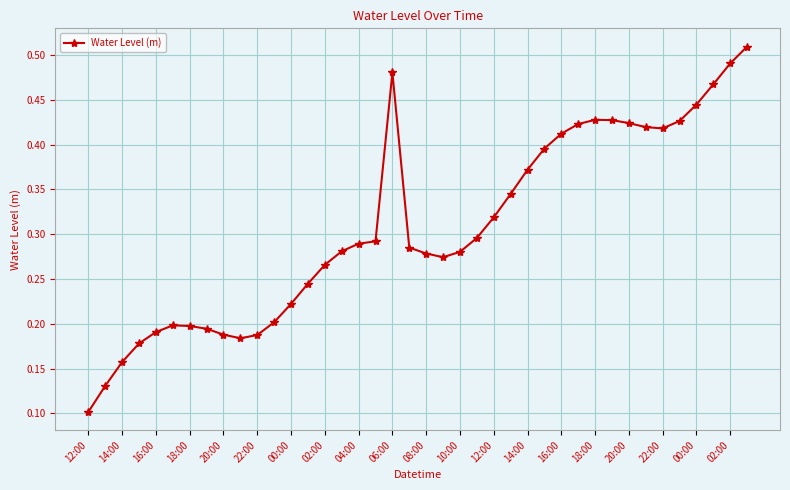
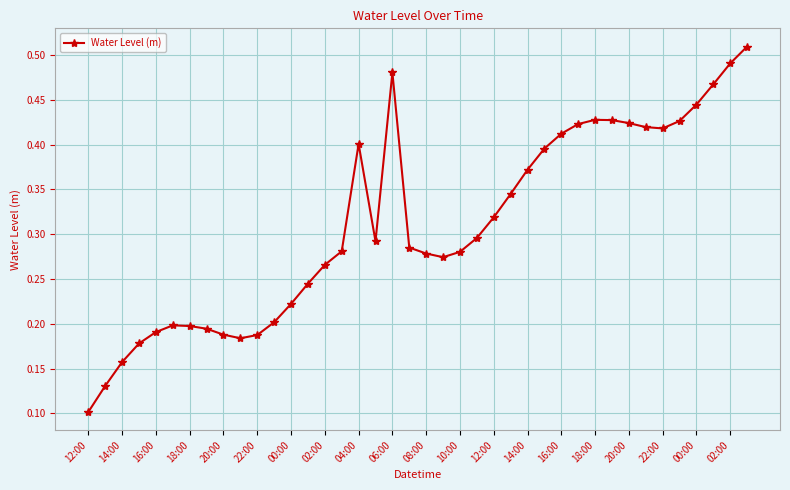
  {
-   "04:00": 0.29,
+   "04:00": 0.40,
    "06:00": 0.48,
    "08:00": 0.28,
    "10:00": 0.28
  }
